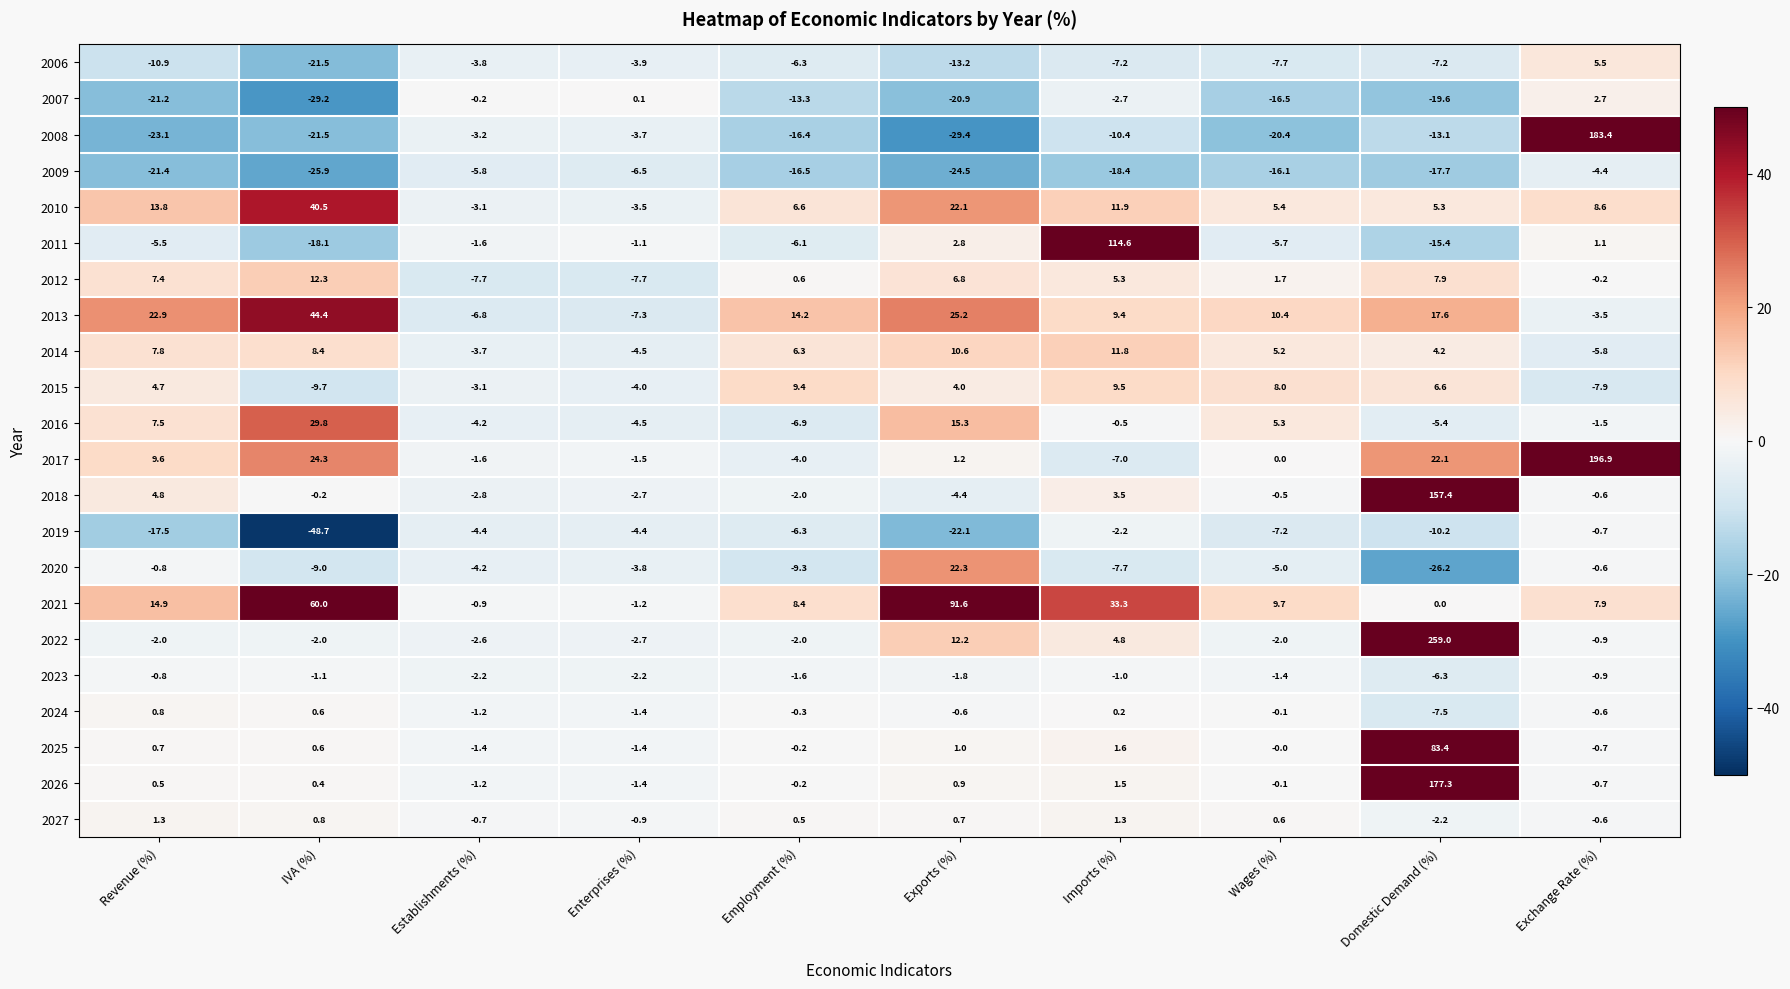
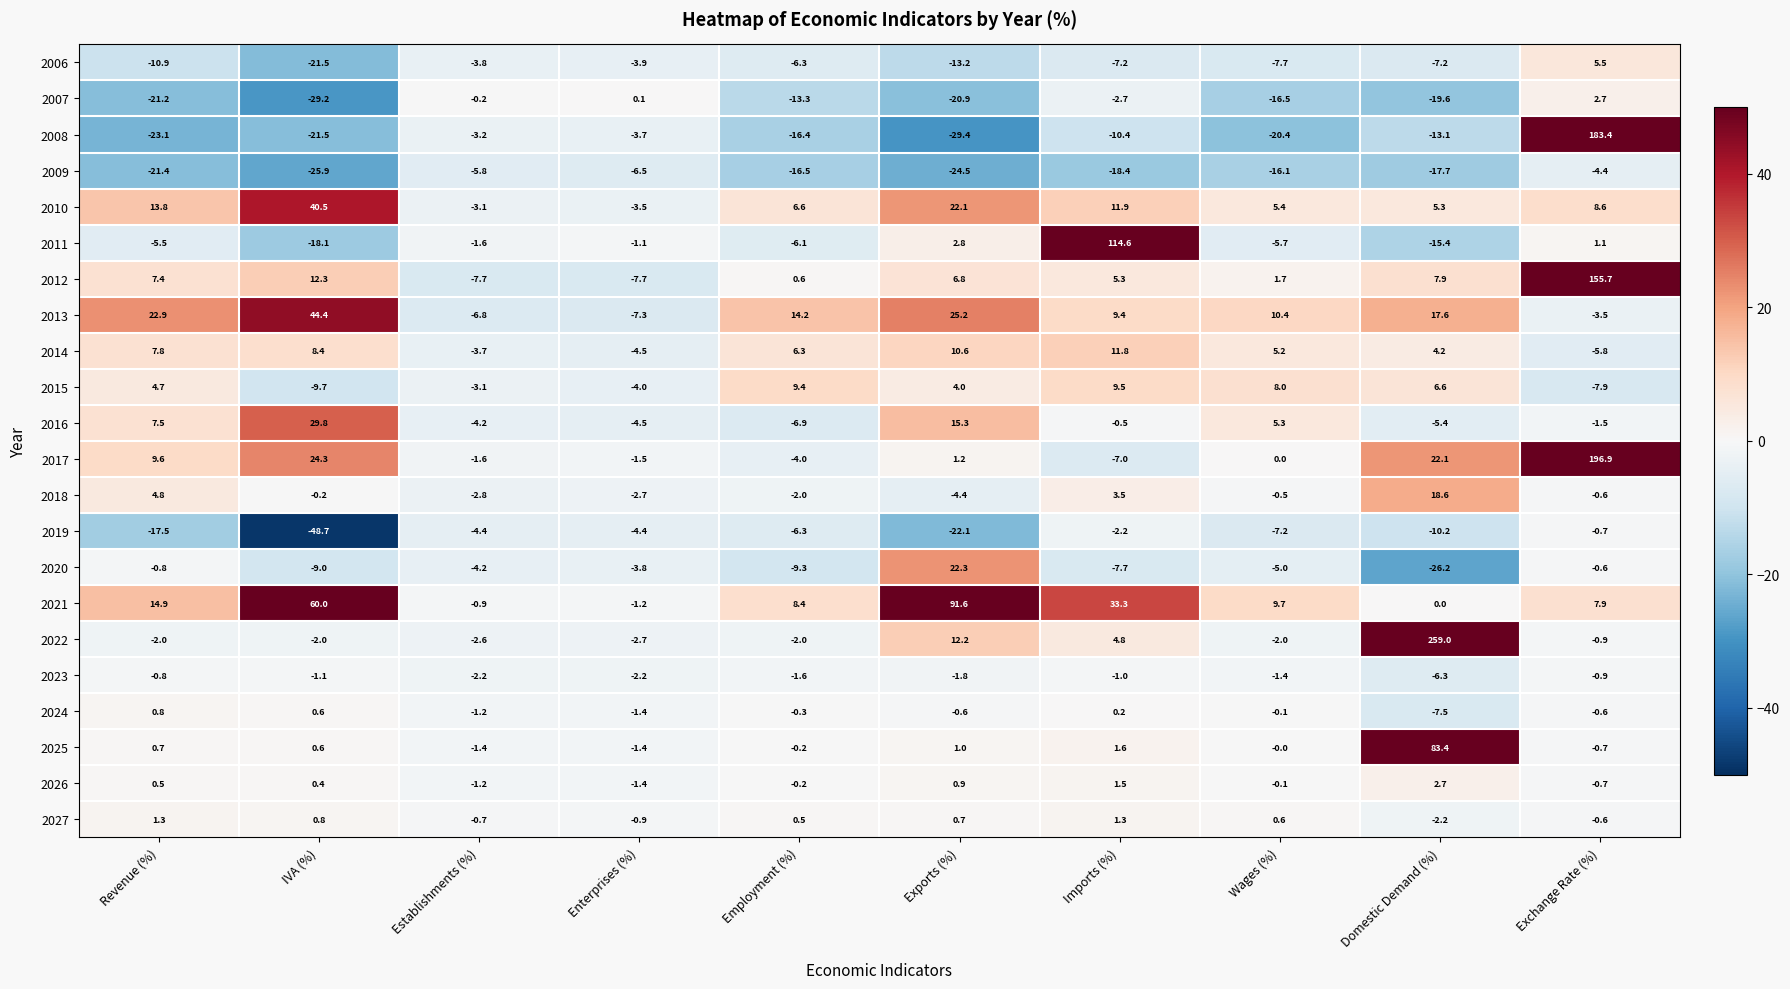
  {
    "2012": {
      "Revenue (%)": 7.4,
      "IVA (%)": 12.3,
      "Establishments (%)": -7.7,
      "Enterprises (%)": -7.7,
      "Employment (%)": 0.6,
      "Exports (%)": 6.8,
      "Imports (%)": 5.3,
      "Wages (%)": 1.7,
      "Domestic Demand (%)": 7.9,
-     "Exchange Rate (%)": -0.2
+     "Exchange Rate (%)": 155.7
    },
    "2018": {
      "Revenue (%)": 4.8,
      "IVA (%)": -0.2,
      "Establishments (%)": -2.8,
      "Enterprises (%)": -2.7,
      "Employment (%)": -2.0,
      "Exports (%)": -4.4,
      "Imports (%)": 3.5,
      "Wages (%)": -0.5,
-     "Domestic Demand (%)": 157.4,
+     "Domestic Demand (%)": 18.6,
      "Exchange Rate (%)": -0.6
    },
    "2026": {
      "Revenue (%)": 0.5,
      "IVA (%)": 0.4,
      "Establishments (%)": -1.2,
      "Enterprises (%)": -1.4,
      "Employment (%)": -0.2,
      "Exports (%)": 0.9,
      "Imports (%)": 1.5,
      "Wages (%)": -0.1,
-     "Domestic Demand (%)": 177.3,
+     "Domestic Demand (%)": 2.7,
      "Exchange Rate (%)": -0.7
    }
  }
